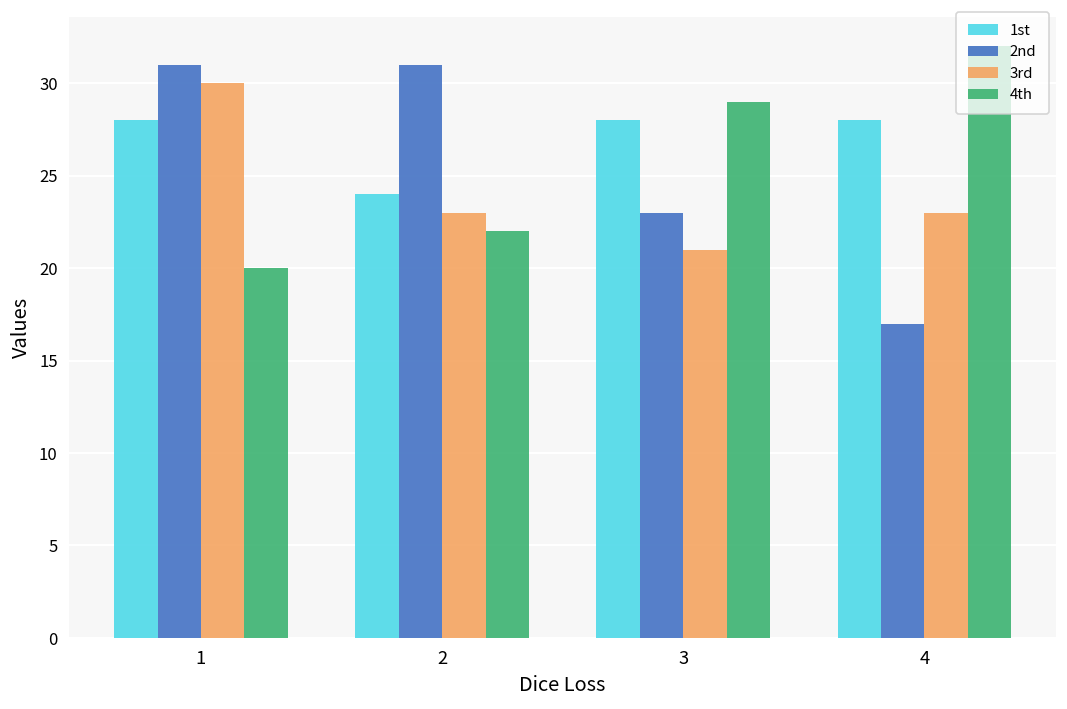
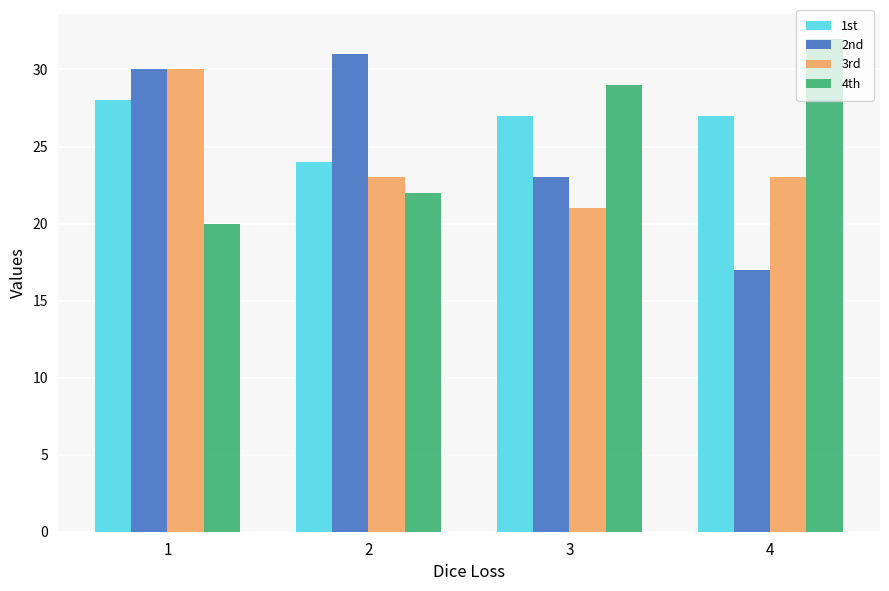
  {
    "1st": {
      "1": 28,
      "2": 24,
-     "3": 28,
-     "4": 28
+     "3": 27,
+     "4": 27
    },
    "2nd": {
-     "1": 31,
+     "1": 30,
      "2": 31,
      "3": 23,
      "4": 17
    },
    "3rd": {
      "1": 30,
      "2": 23,
      "3": 21,
      "4": 23
    },
    "4th": {
      "1": 20,
      "2": 22,
      "3": 29
    }
  }
